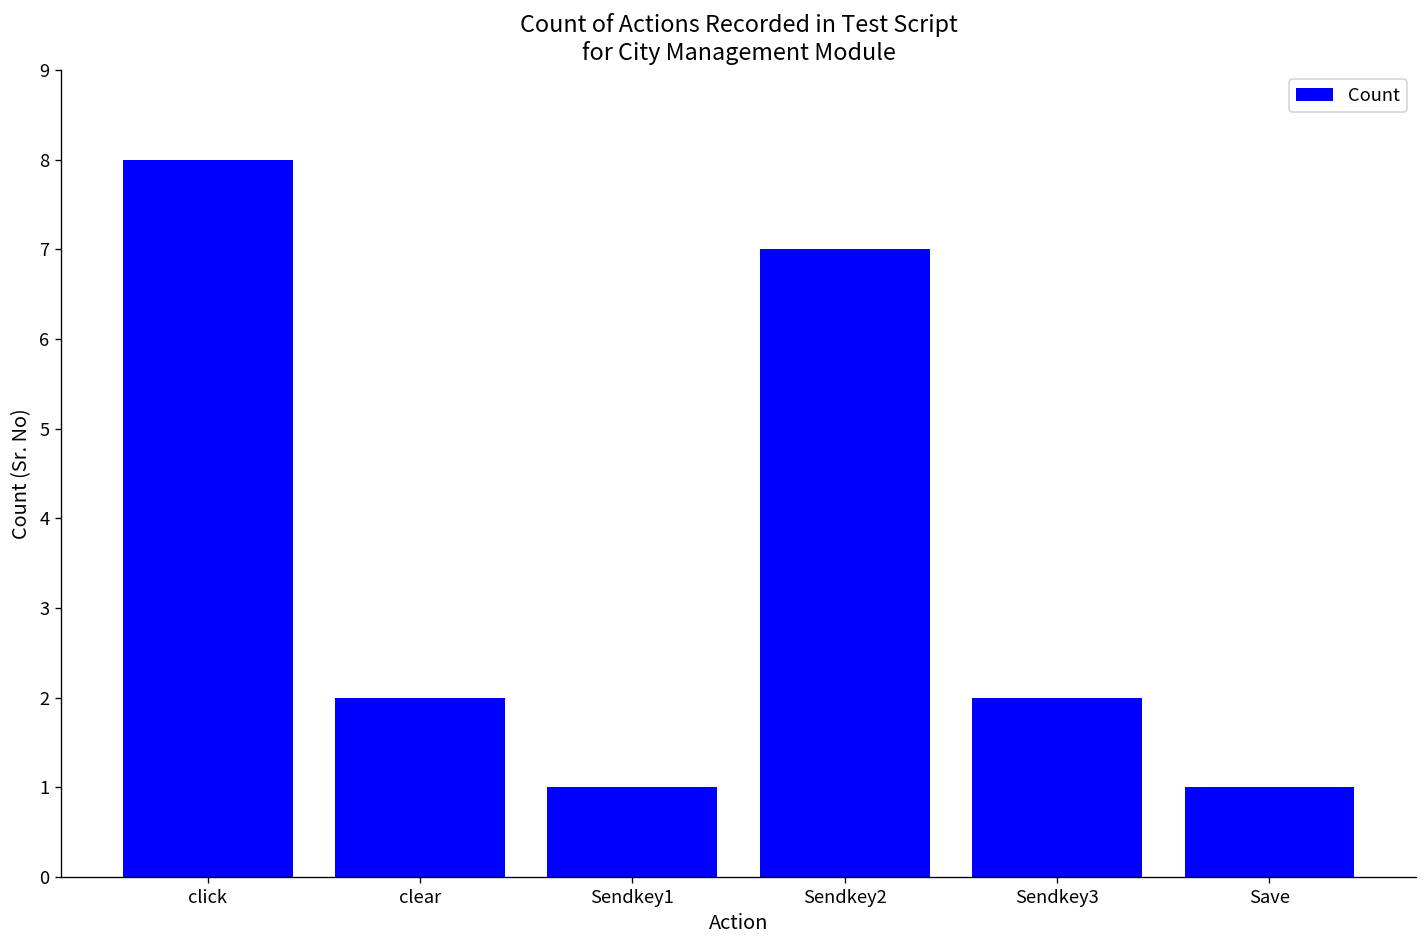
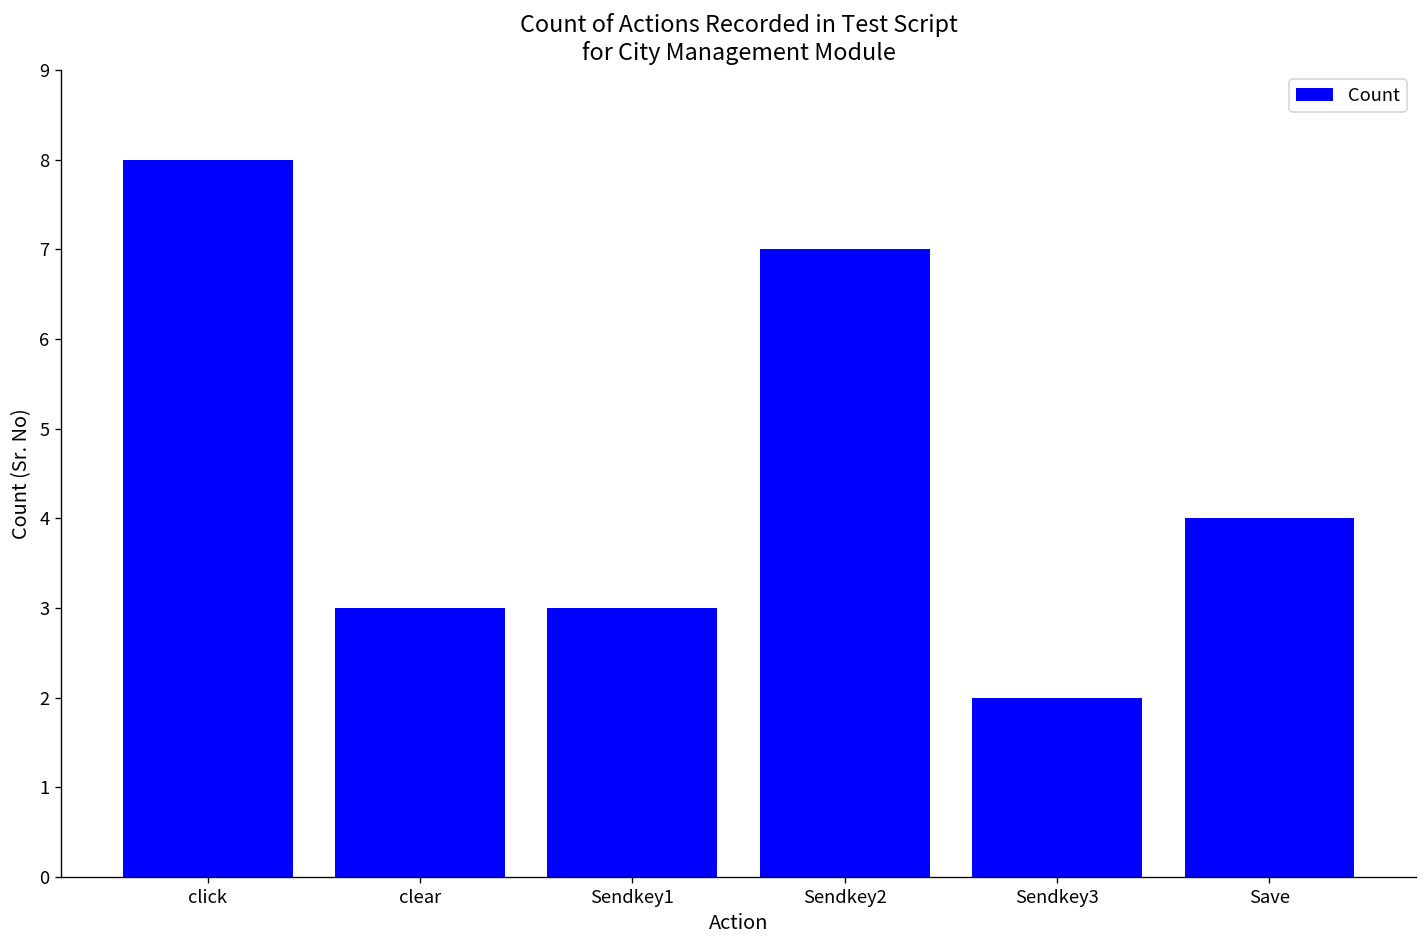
  {
    "click": 8,
-   "clear": 2,
-   "Sendkey1": 1,
+   "clear": 3,
+   "Sendkey1": 3,
    "Sendkey2": 7,
    "Sendkey3": 2,
-   "Save": 1
+   "Save": 4
  }
